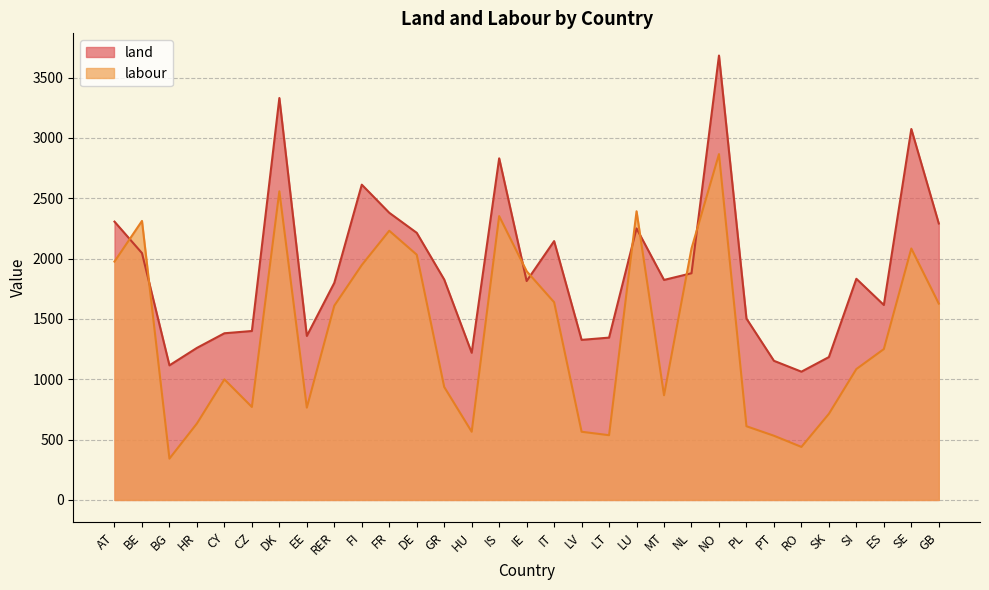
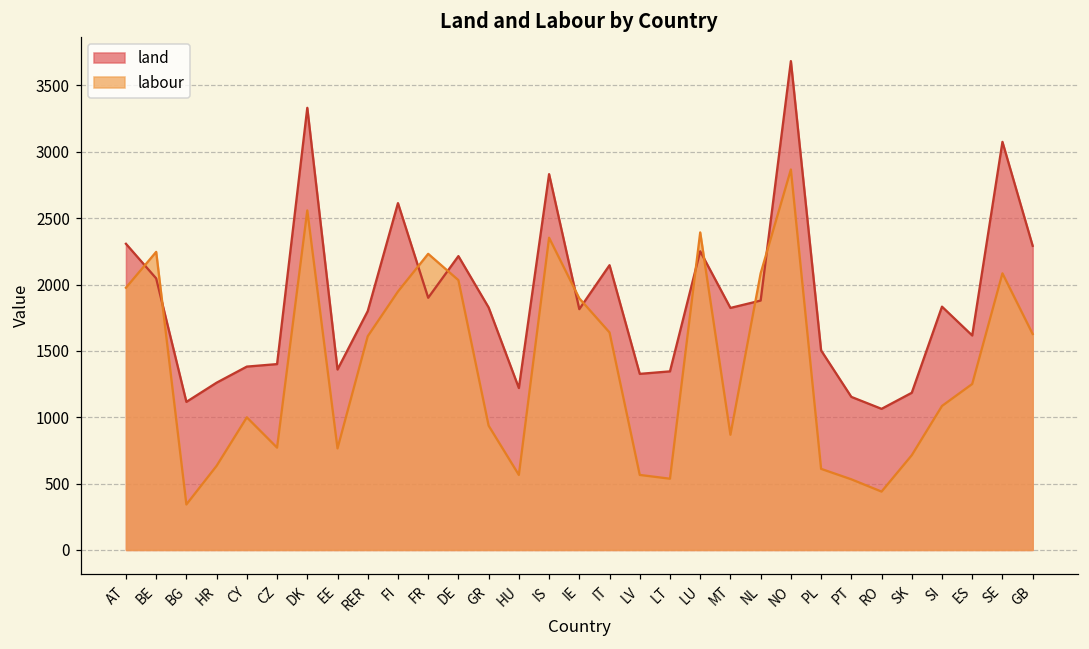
  {
    "land": {
      "AT": 2310,
      "BE": 2050,
      "BG": 1120,
      "HR": 1260,
      "CY": 1380,
      "CZ": 1400,
      "DK": 3330,
      "EE": 1360,
      "RER": 1800,
      "FI": 2610,
-     "FR": 2380,
+     "FR": 1900,
      "DE": 2210,
      "GR": 1830,
      "HU": 1220,
      "IS": 2830,
      "IE": 1810,
      "IT": 2150,
      "LV": 1330,
      "LT": 1350,
      "LU": 2250,
      "MT": 1820,
      "NL": 1880,
      "NO": 3680,
      "PL": 1500,
      "PT": 1150,
      "RO": 1060,
      "SK": 1180,
      "SI": 1830,
      "ES": 1620,
      "SE": 3070,
      "GB": 2290
    },
    "labour": {
      "AT": 1980,
-     "BE": 2310,
+     "BE": 2250,
      "BG": 340,
      "HR": 630,
      "CY": 1000,
      "CZ": 770,
      "DK": 2560,
      "EE": 770,
      "RER": 1610,
      "FI": 1950,
      "FR": 2230,
      "DE": 2030,
      "GR": 940,
      "HU": 570,
      "IS": 2350,
      "IE": 1900,
      "IT": 1640,
      "LV": 570,
      "LT": 540,
      "LU": 2390,
      "MT": 870,
      "NL": 2080,
      "NO": 2870,
      "PL": 610,
      "PT": 530,
      "RO": 440,
      "SK": 710,
      "SI": 1080,
      "ES": 1250,
      "SE": 2080,
      "GB": 1630
    }
  }
